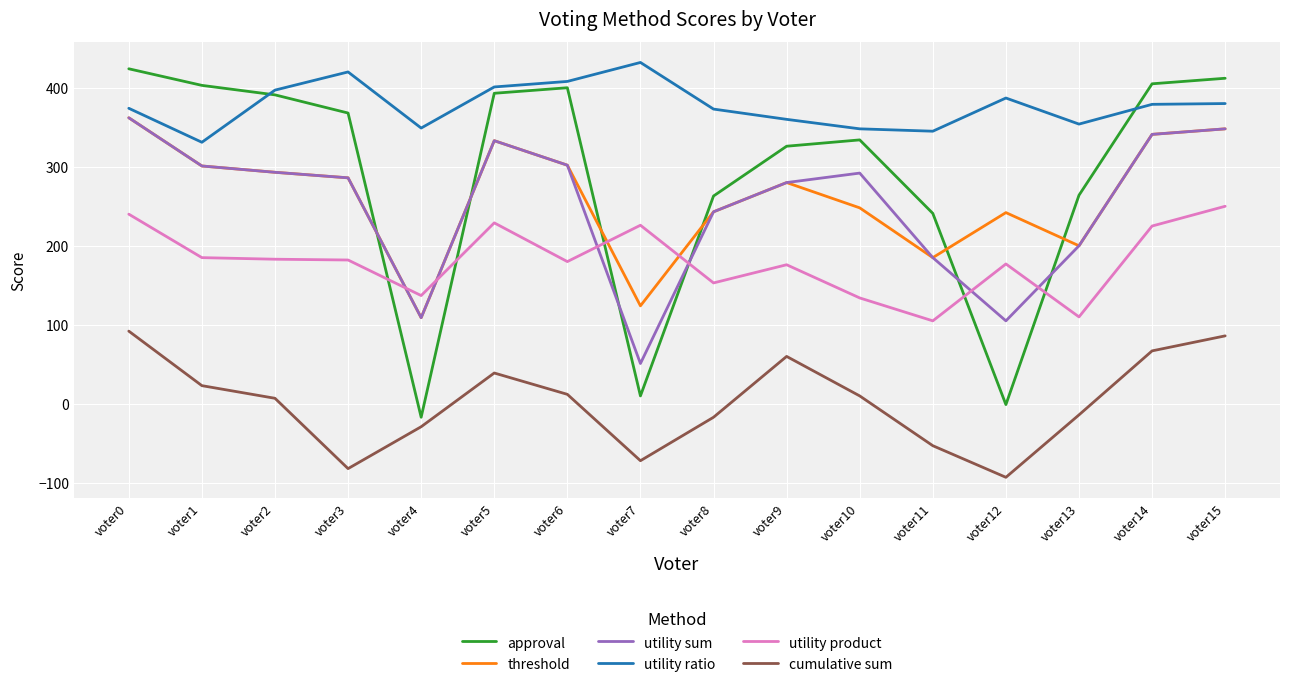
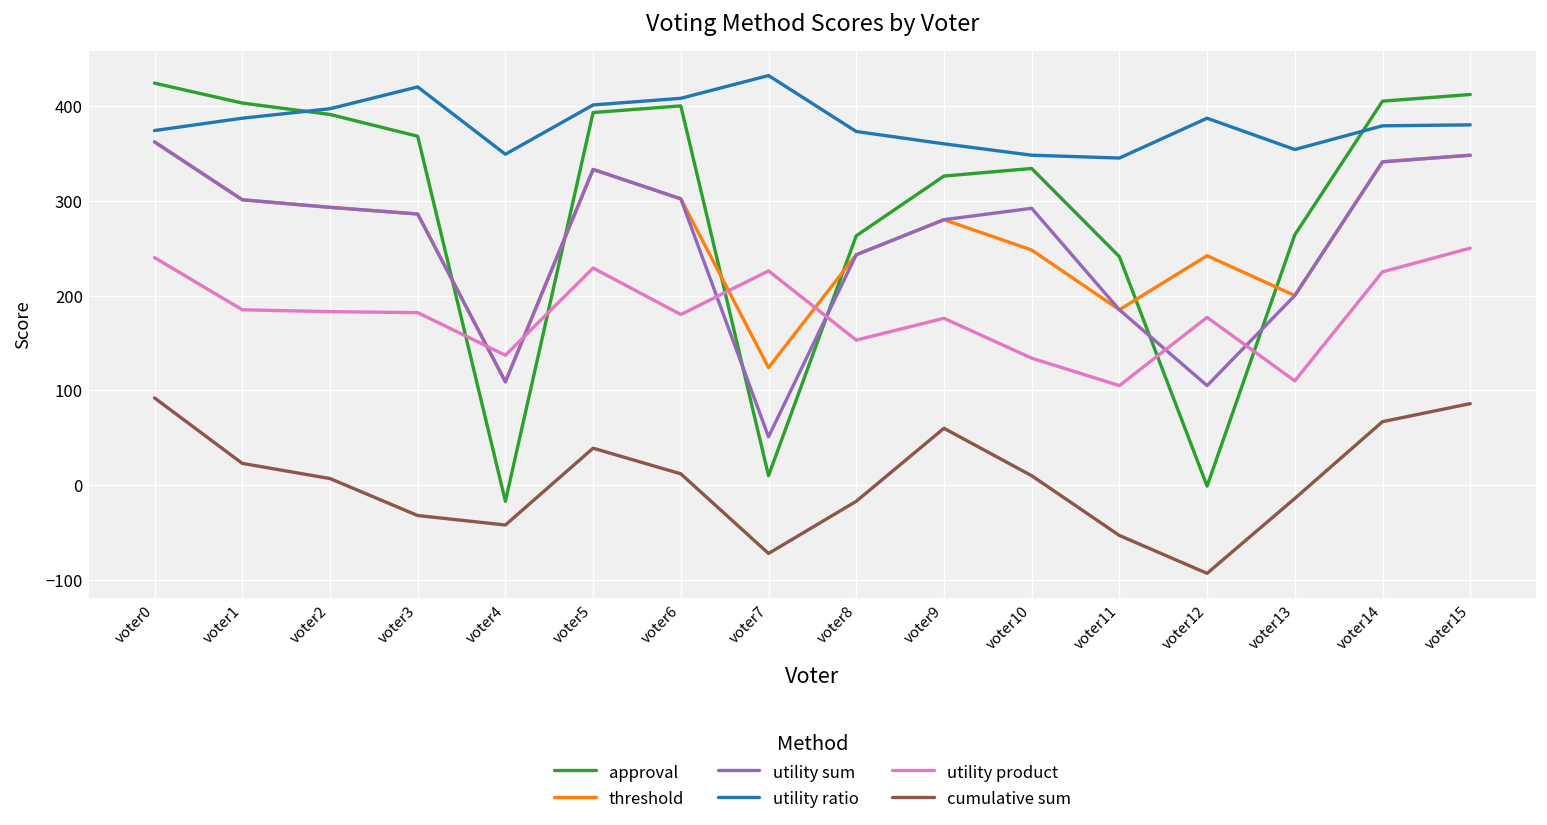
  {
    "approval": {
      "voter0": 420,
      "voter1": 400,
      "voter2": 390,
      "voter3": 370,
      "voter4": -20,
      "voter5": 390,
      "voter6": 400,
      "voter7": 10,
      "voter8": 260,
      "voter9": 330,
      "voter10": 330,
      "voter11": 240,
      "voter12": 0,
      "voter13": 260,
      "voter14": 410,
      "voter15": 410
    },
    "threshold": {
      "voter7": 120,
      "voter10": 250,
      "voter12": 240
    },
    "utility sum": {
      "voter7": 50,
      "voter10": 290,
      "voter12": 110
    },
    "utility ratio": {
      "voter0": 370,
-     "voter1": 330,
+     "voter1": 390,
      "voter2": 400,
      "voter3": 420,
      "voter4": 350,
      "voter5": 400,
      "voter6": 410,
      "voter7": 430,
      "voter8": 370,
      "voter9": 360,
      "voter10": 350,
      "voter11": 350,
      "voter12": 390,
      "voter13": 350,
      "voter14": 380,
      "voter15": 380
    },
    "utility product": {
      "voter0": 240,
      "voter1": 190,
      "voter2": 180,
      "voter3": 180,
      "voter4": 140,
      "voter5": 230,
      "voter6": 180,
      "voter7": 230,
      "voter8": 150,
      "voter9": 180,
      "voter10": 130,
      "voter11": 110,
      "voter12": 180,
      "voter13": 110,
      "voter14": 230,
      "voter15": 250
    },
    "cumulative sum": {
      "voter0": 90,
      "voter1": 20,
      "voter2": 10,
-     "voter3": -80,
-     "voter4": -30,
+     "voter3": -30,
+     "voter4": -40,
      "voter5": 40,
      "voter6": 10,
      "voter7": -70,
      "voter8": -20,
      "voter9": 60,
      "voter10": 10,
      "voter11": -50,
      "voter12": -90,
      "voter13": -10,
      "voter14": 70,
      "voter15": 90
    }
  }
